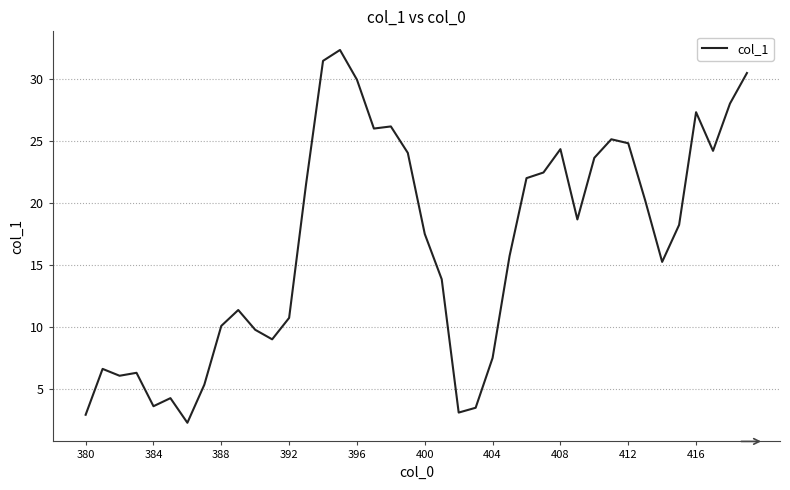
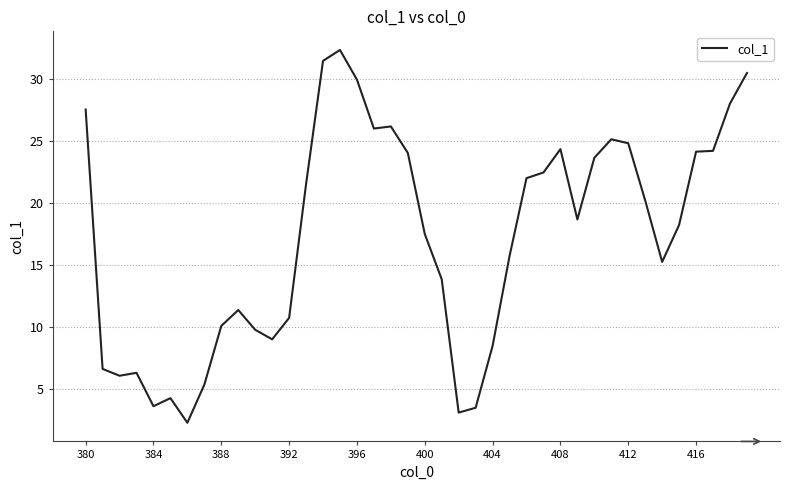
  {
-   "380": 2.9,
+   "380": 27.5,
    "384": 3.6,
    "388": 10.1,
    "392": 10.7,
    "396": 29.9,
    "400": 17.5,
-   "404": 7.5,
+   "404": 8.5,
    "408": 24.3,
    "412": 24.8,
-   "416": 27.3
+   "416": 24.1
  }
